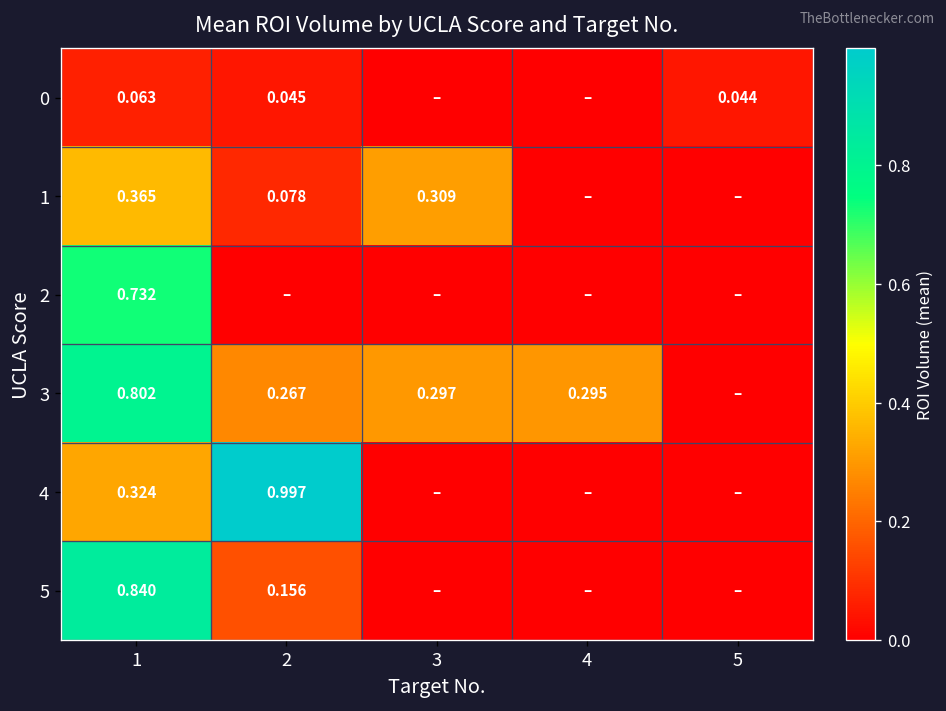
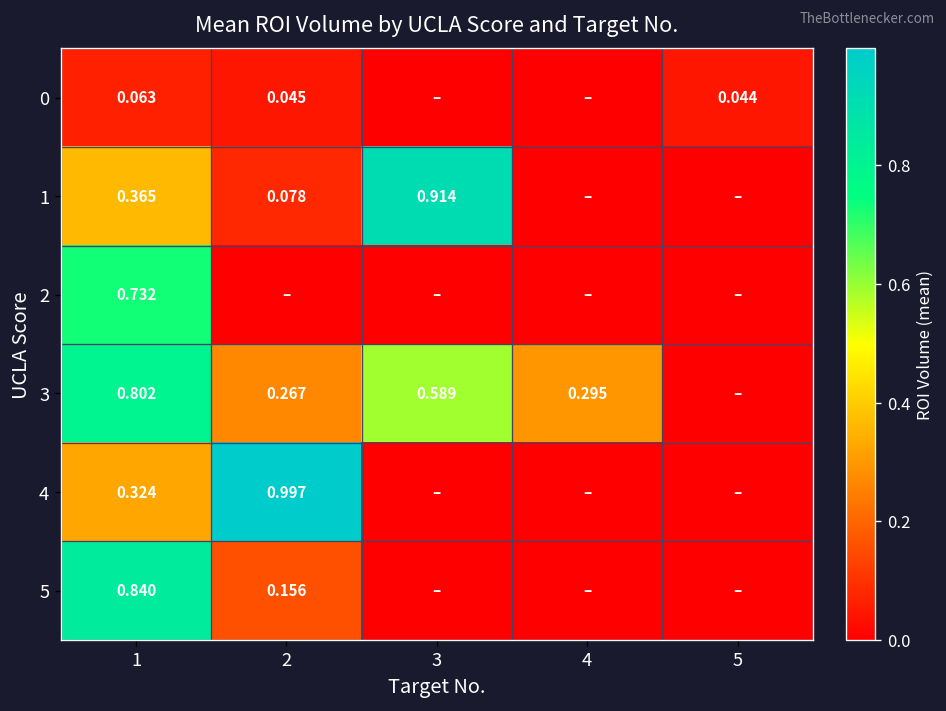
  {
    "0": {
      "1": 0.063,
      "2": 0.045,
      "5": 0.044
    },
    "1": {
      "1": 0.365,
      "2": 0.078,
-     "3": 0.309
+     "3": 0.914
    },
    "2": {
      "1": 0.732
    },
    "3": {
      "1": 0.802,
      "2": 0.267,
-     "3": 0.297,
+     "3": 0.589,
      "4": 0.295
    },
    "4": {
      "1": 0.324,
      "2": 0.997
    },
    "5": {
      "1": 0.840,
      "2": 0.156
    }
  }
